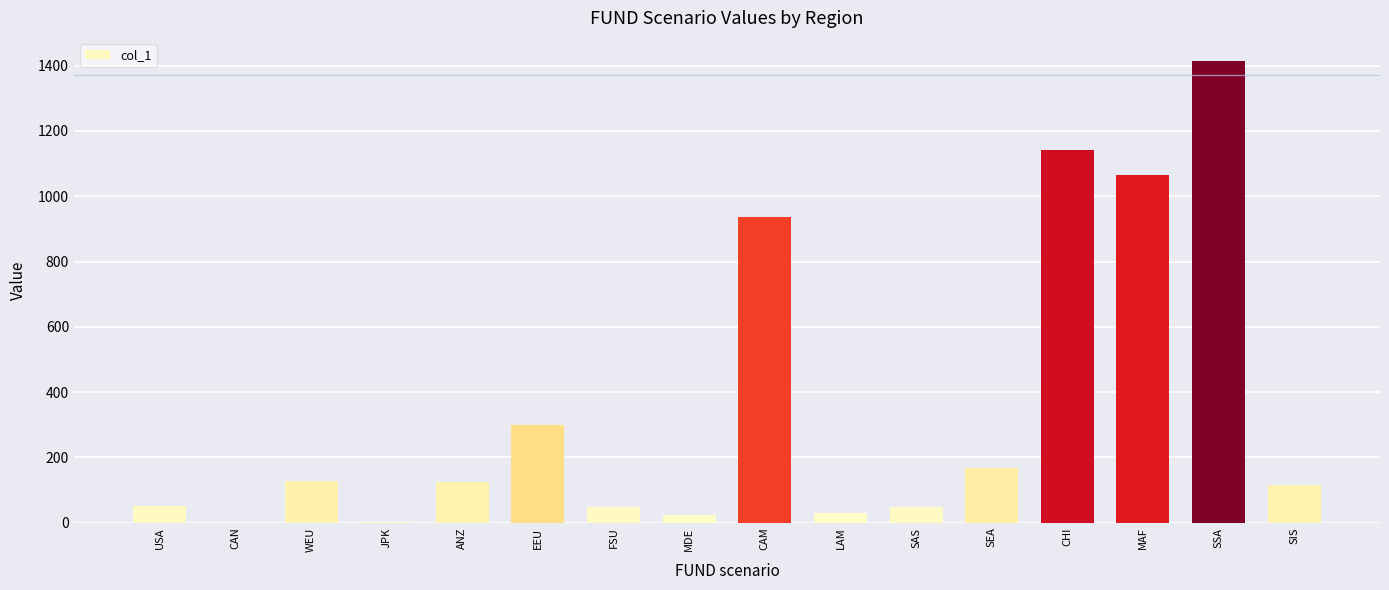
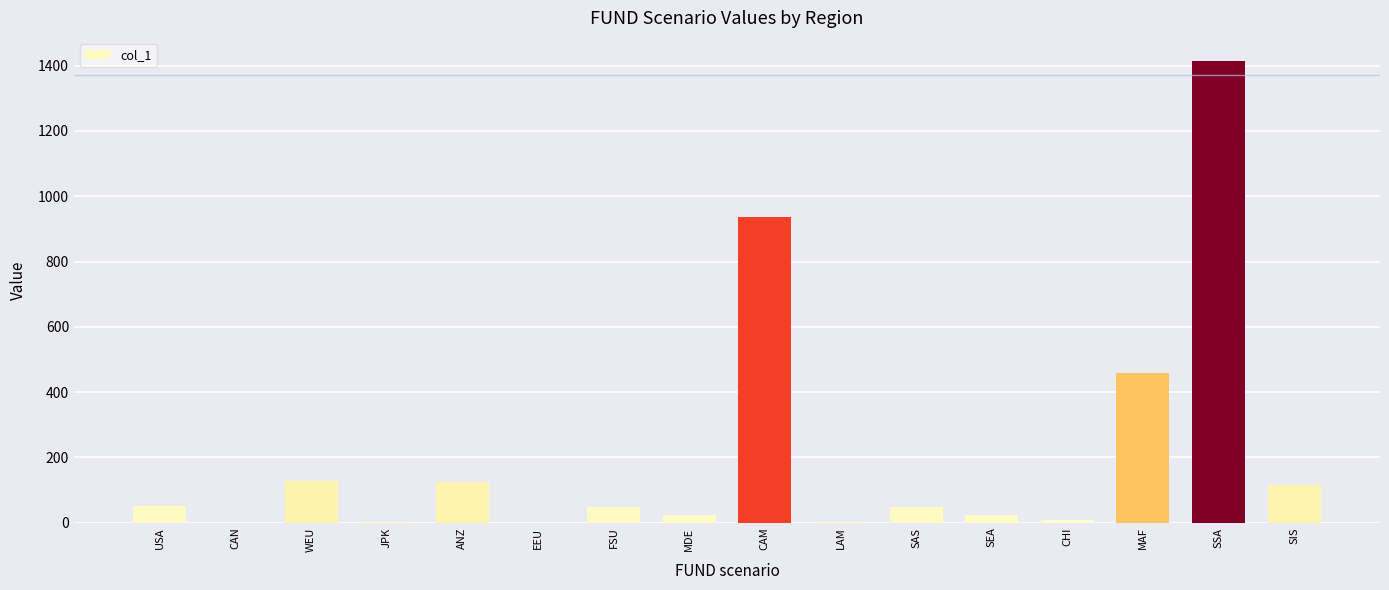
  {
    "USA": 50,
    "WEU": 130,
    "ANZ": 130,
-   "EEU": 300,
+   "EEU": 0,
    "FSU": 50,
    "MDE": 20,
    "CAM": 940,
-   "LAM": 30,
+   "LAM": 0,
    "SAS": 50,
-   "SEA": 170,
-   "CHI": 1140,
-   "MAF": 1070,
+   "SEA": 20,
+   "CHI": 10,
+   "MAF": 460,
    "SSA": 1410,
    "SIS": 120
  }
